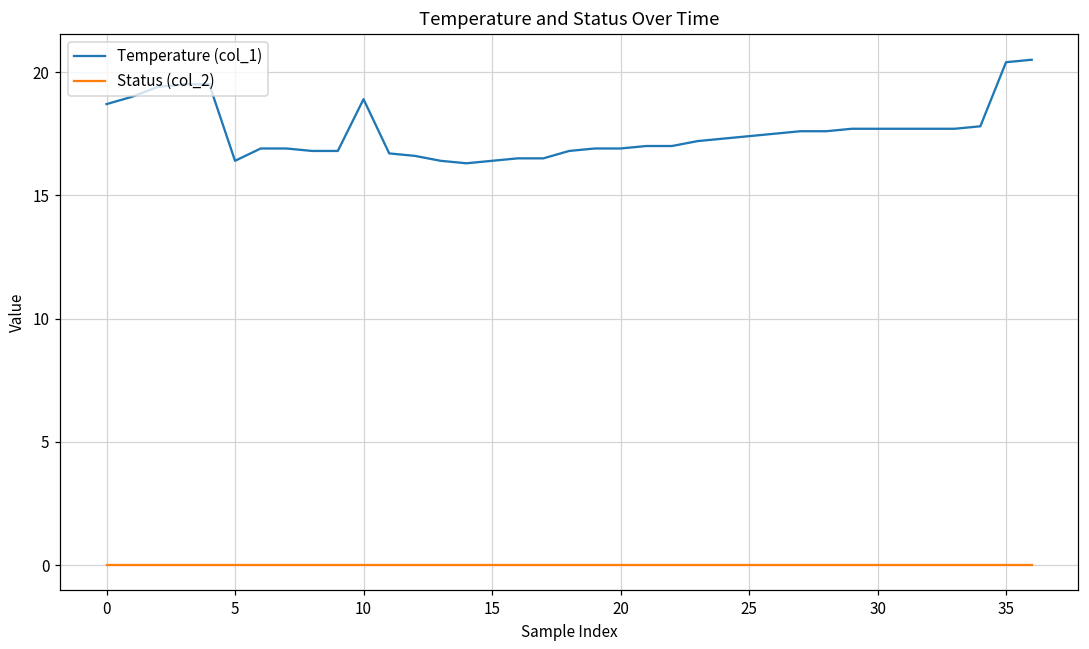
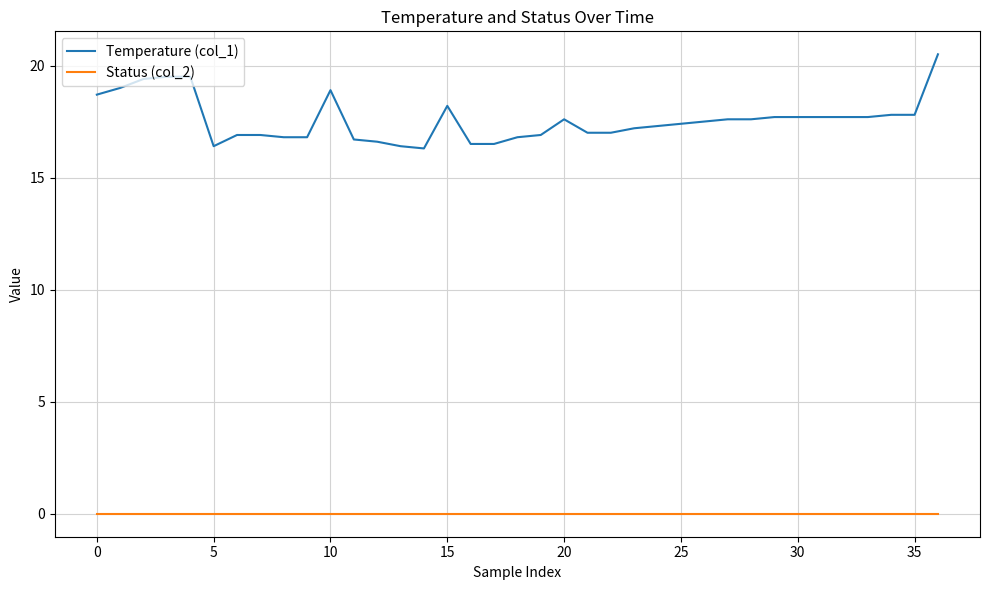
  {
    "Temperature (col_1)": {
      "0": 18.7,
      "5": 16.4,
      "10": 18.9,
-     "15": 16.4,
-     "20": 16.9,
+     "15": 18.2,
+     "20": 17.6,
      "25": 17.4,
      "30": 17.7,
-     "35": 20.4
+     "35": 17.8
    },
    "Status (col_2)": {
      "0": 0.0,
      "5": 0.0,
      "10": 0.0,
      "15": 0.0,
      "20": 0.0,
      "25": 0.0,
      "30": 0.0,
      "35": 0.0
    }
  }
